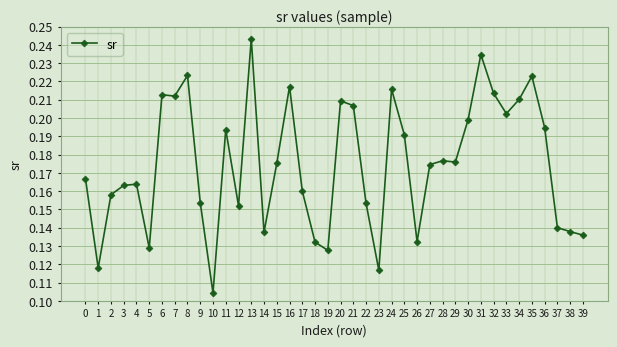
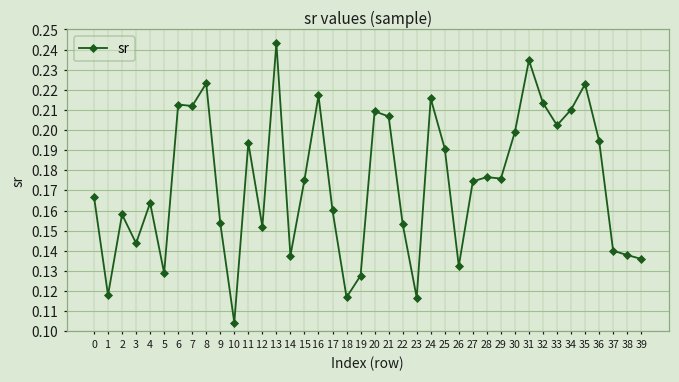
  {
    "0": 0.167,
    "1": 0.118,
    "2": 0.158,
-   "3": 0.163,
+   "3": 0.144,
    "4": 0.164,
    "5": 0.129,
    "6": 0.213,
    "7": 0.212,
    "8": 0.223,
    "9": 0.154,
    "10": 0.104,
    "11": 0.194,
    "12": 0.152,
    "13": 0.243,
    "14": 0.138,
    "15": 0.175,
    "16": 0.217,
    "17": 0.160,
-   "18": 0.132,
+   "18": 0.117,
    "19": 0.128,
    "20": 0.209,
    "21": 0.207,
    "22": 0.153,
    "23": 0.117,
    "24": 0.216,
    "25": 0.191,
    "26": 0.132,
    "27": 0.174,
    "28": 0.177,
    "29": 0.176,
    "30": 0.199,
    "31": 0.235,
    "32": 0.213,
    "33": 0.202,
    "34": 0.210,
    "35": 0.223,
    "36": 0.195,
    "37": 0.140,
    "38": 0.138,
    "39": 0.136
  }
